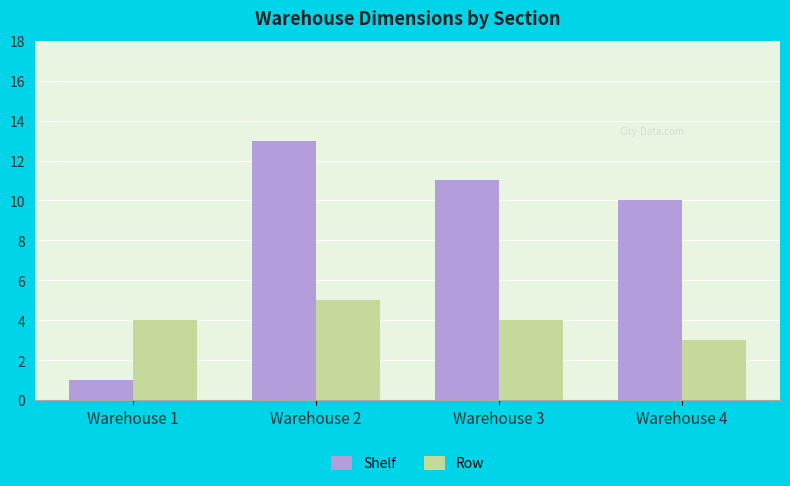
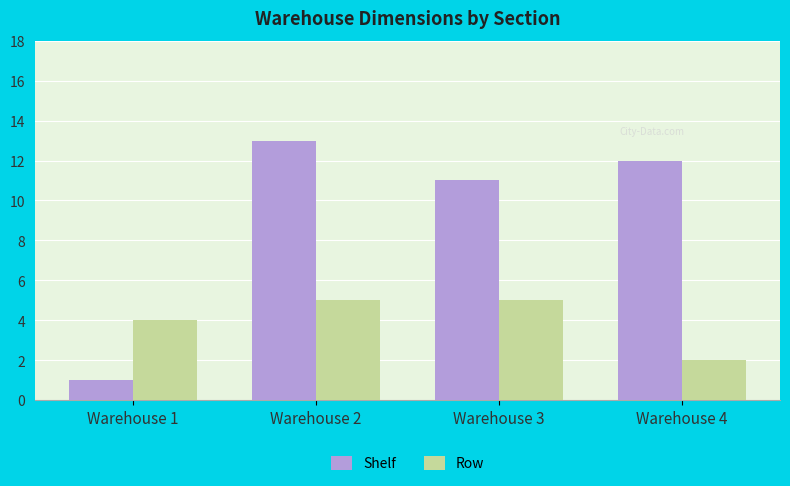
  {
    "Shelf": {
      "Warehouse 1": 1,
      "Warehouse 2": 13,
      "Warehouse 3": 11,
-     "Warehouse 4": 10
+     "Warehouse 4": 12
    },
    "Row": {
      "Warehouse 1": 4,
      "Warehouse 2": 5,
-     "Warehouse 3": 4,
-     "Warehouse 4": 3
+     "Warehouse 3": 5,
+     "Warehouse 4": 2
    }
  }
